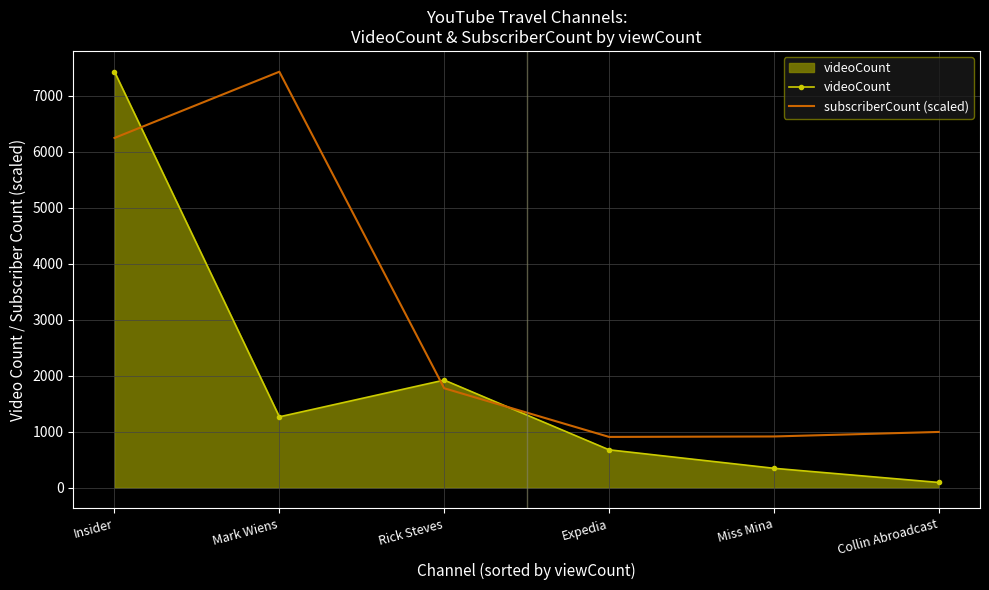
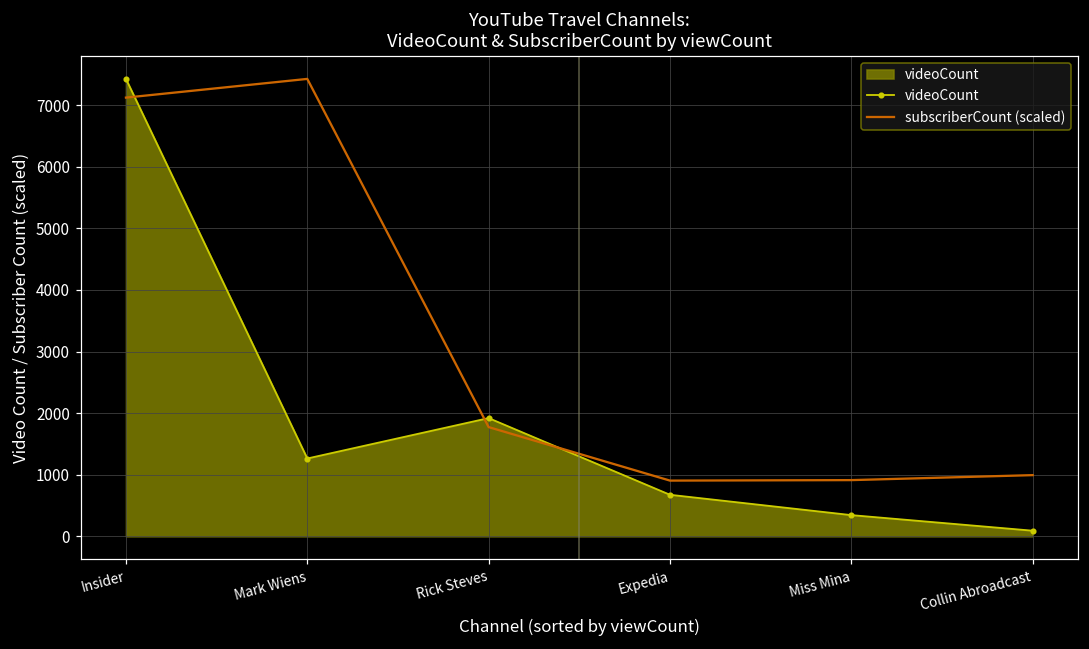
  {
    "subscriberCount (scaled)": {
-     "Insider": 6200,
+     "Insider": 7100,
      "Mark Wiens": 7400,
      "Rick Steves": 1800,
      "Expedia": 900,
      "Miss Mina": 900,
      "Collin Abroadcast": 1000
    }
  }
